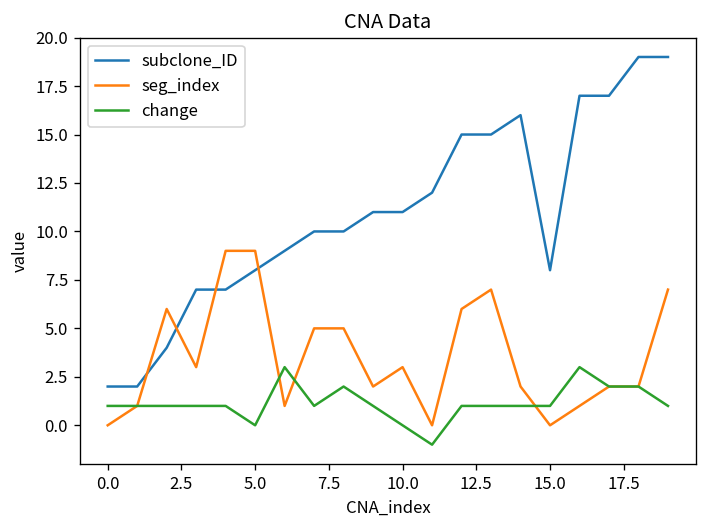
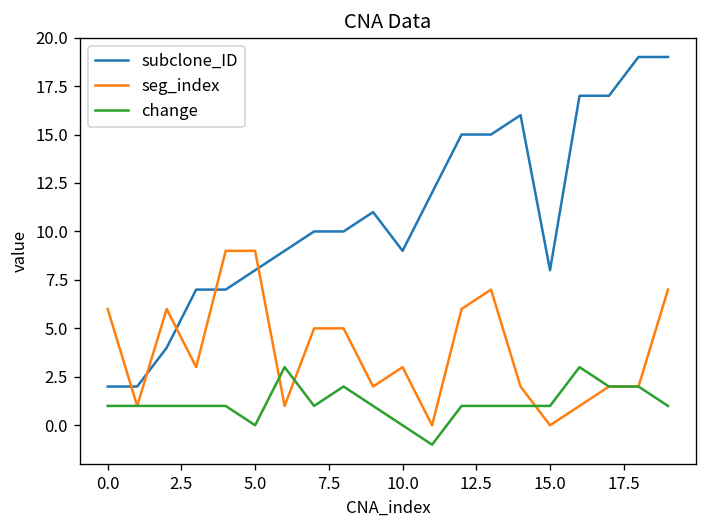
  {
    "subclone_ID": {
      "0.0": 2,
      "5.0": 8,
-     "10.0": 11,
+     "10.0": 9,
      "15.0": 8
    },
    "seg_index": {
-     "0.0": 0,
+     "0.0": 6,
      "5.0": 9,
      "10.0": 3,
      "15.0": 0
    },
    "change": {
      "0.0": 1,
      "5.0": 0,
      "10.0": 0,
      "15.0": 1
    }
  }
